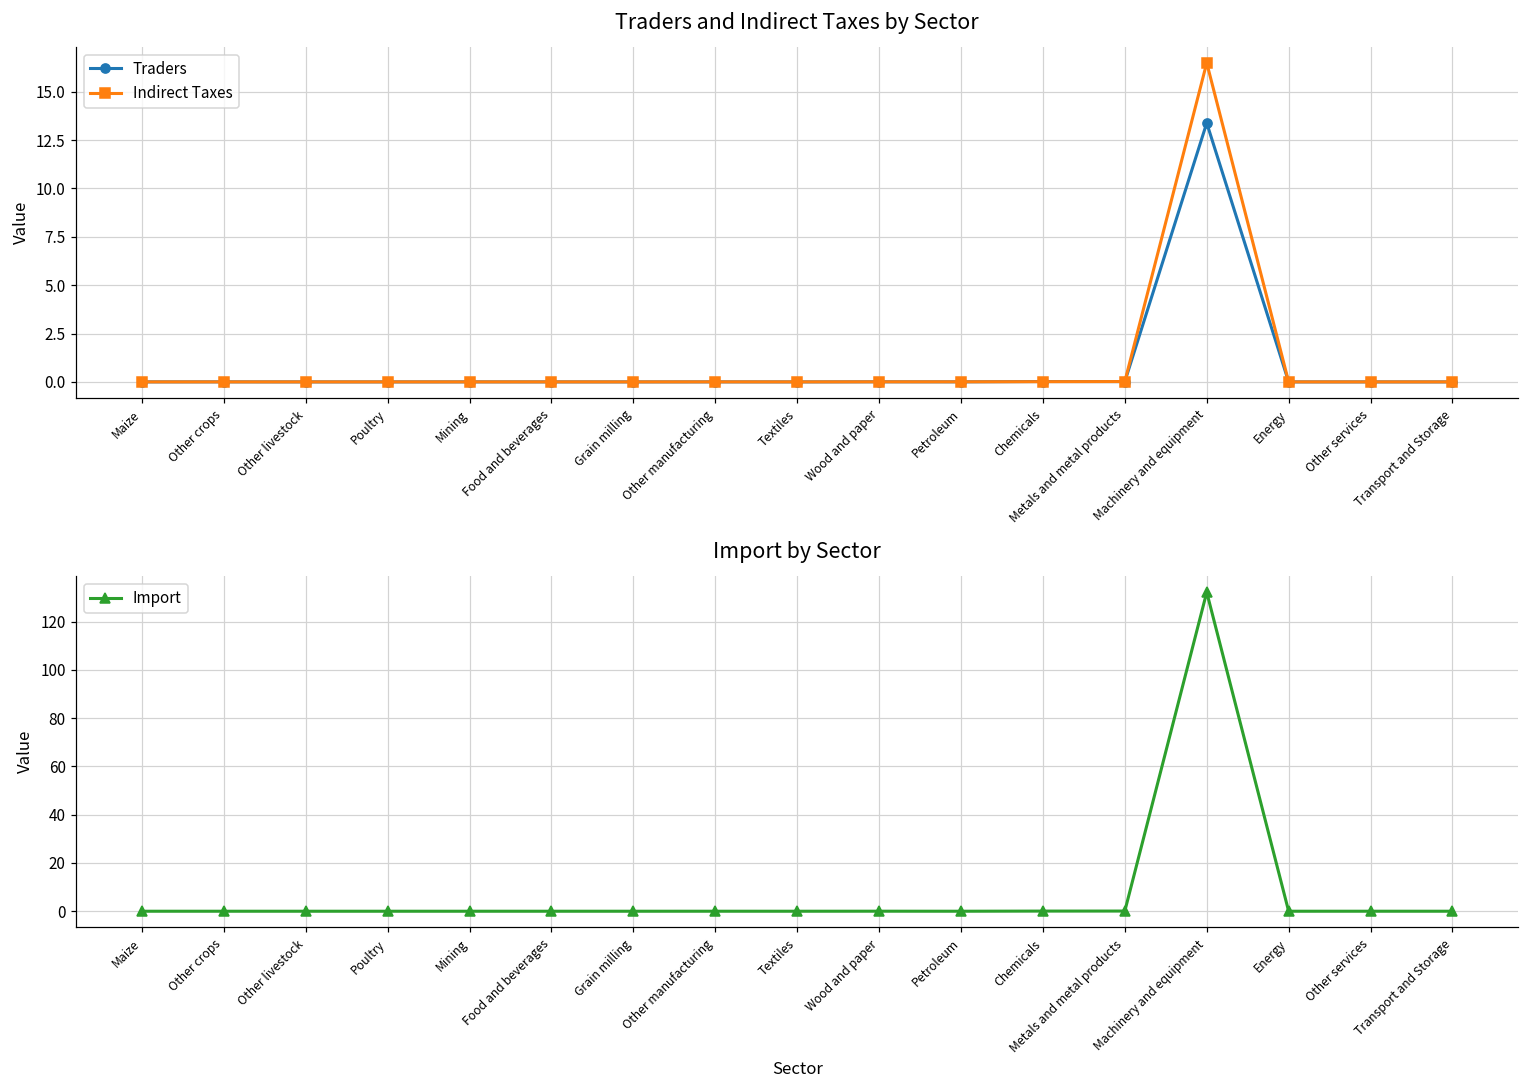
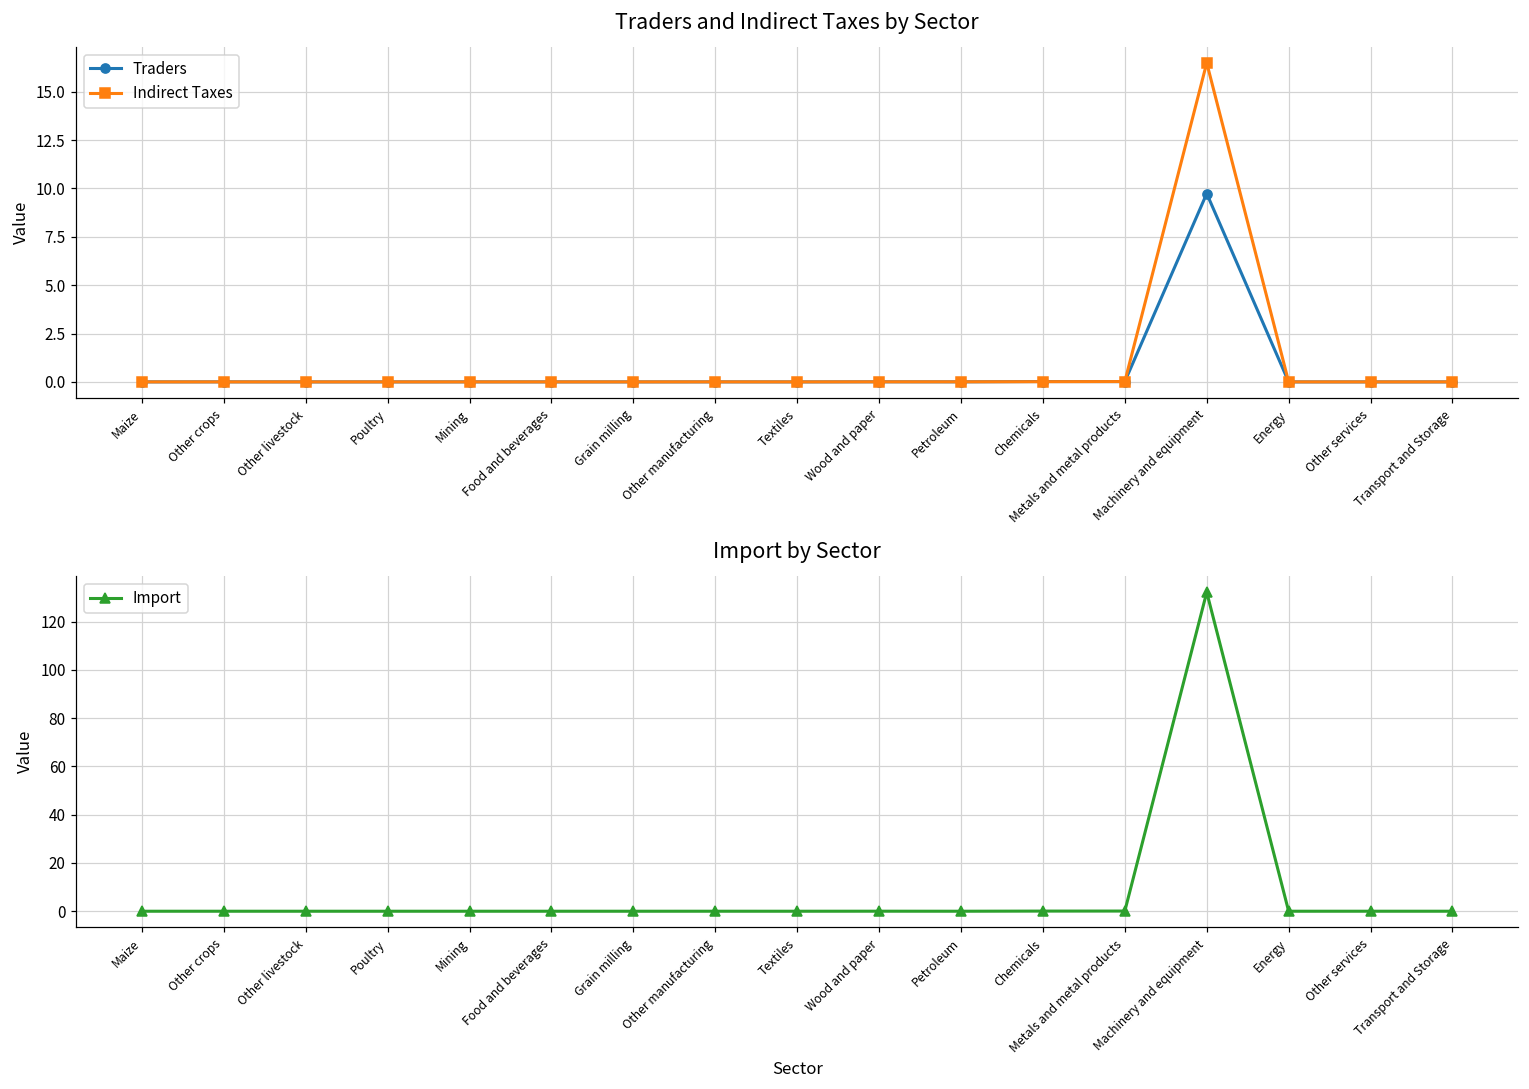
  {
    "Traders and Indirect Taxes by Sector": {
      "Traders": {
-       "Machinery and equipment": 13.4
+       "Machinery and equipment": 9.7
      },
      "Indirect Taxes": {
        "Machinery and equipment": 16.5
      }
    },
    "Import by Sector": {
      "Maize": 0,
      "Other crops": 0,
      "Other livestock": 0,
      "Poultry": 0,
      "Mining": 0,
      "Food and beverages": 0,
      "Grain milling": 0,
      "Other manufacturing": 0,
      "Textiles": 0,
      "Wood and paper": 0,
      "Petroleum": 0,
      "Chemicals": 0,
      "Metals and metal products": 0,
      "Machinery and equipment": 132,
      "Energy": 0,
      "Other services": 0,
      "Transport and Storage": 0
    }
  }
